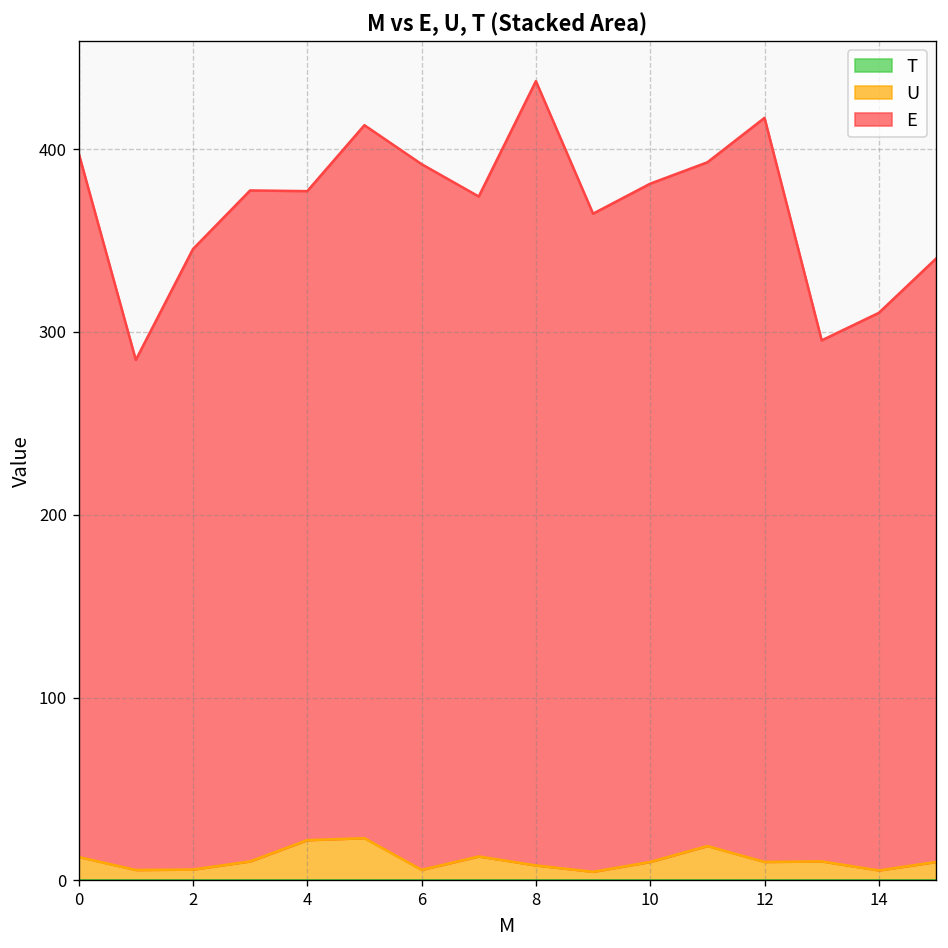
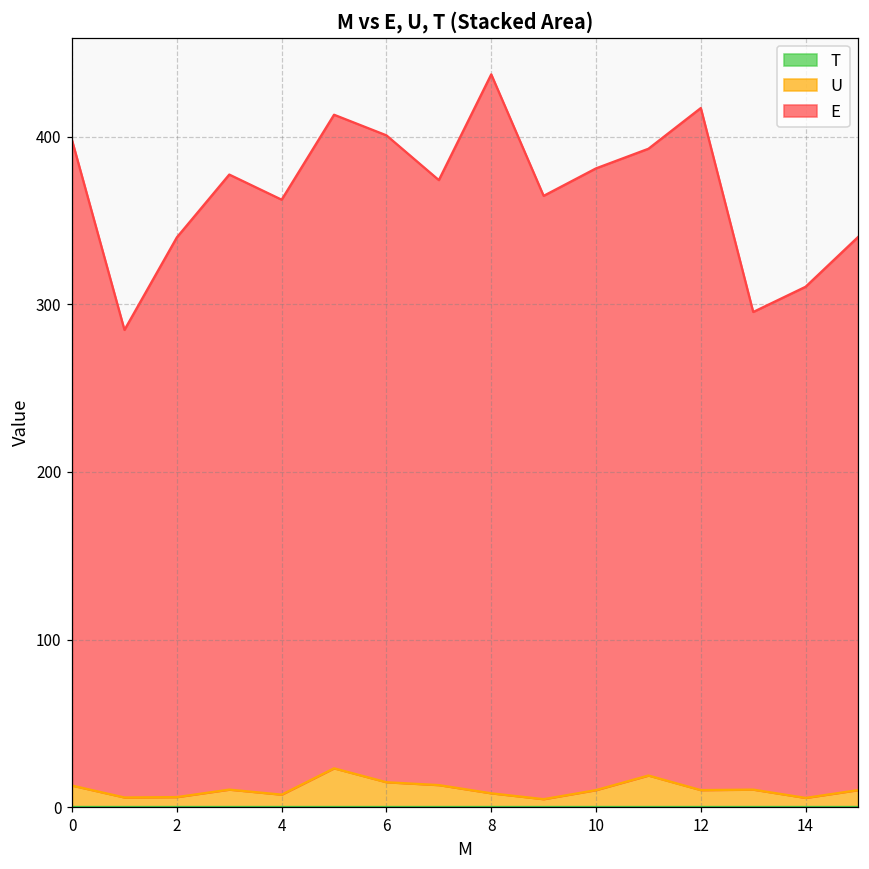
  {
    "T": {
      "0": 0,
      "2": 0,
      "4": 0,
      "6": 0,
      "8": 0,
      "10": 0,
      "12": 0,
      "14": 0
    },
    "U": {
      "0": 13,
      "2": 6,
-     "4": 22,
-     "6": 6,
+     "4": 7,
+     "6": 15,
      "8": 8,
      "10": 10,
      "12": 10,
      "14": 5
    },
    "E": {
-     "2": 339,
+     "2": 334,
      "4": 355,
      "6": 386
    }
  }
